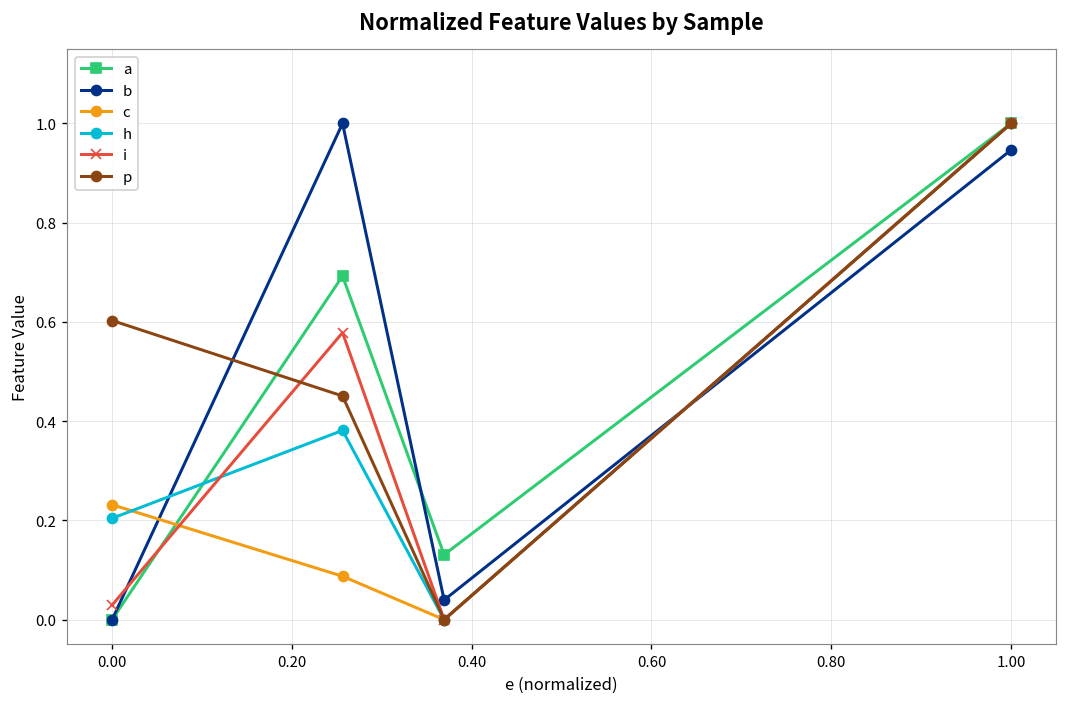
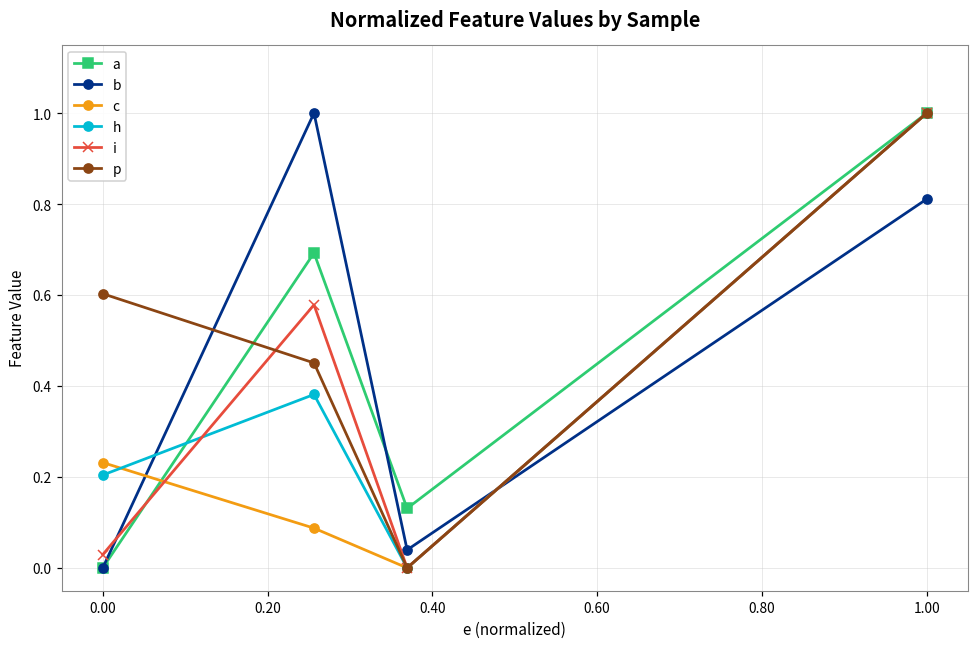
  {
    "b": {
-     "1.00": 0.95
+     "1.00": 0.81
    },
    "c": {
      "0.00": 0.23
    },
    "h": {
      "0.00": 0.20
    },
    "i": {
      "0.00": 0.03
    },
    "p": {
      "0.00": 0.60
    }
  }
